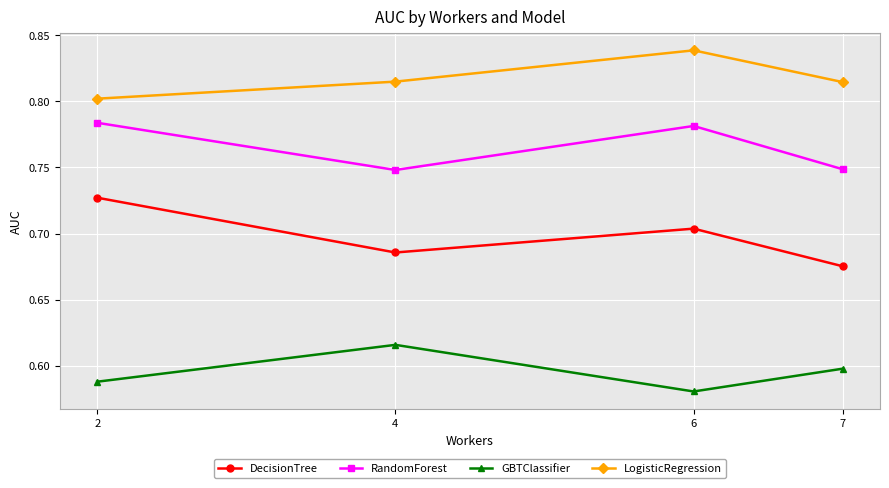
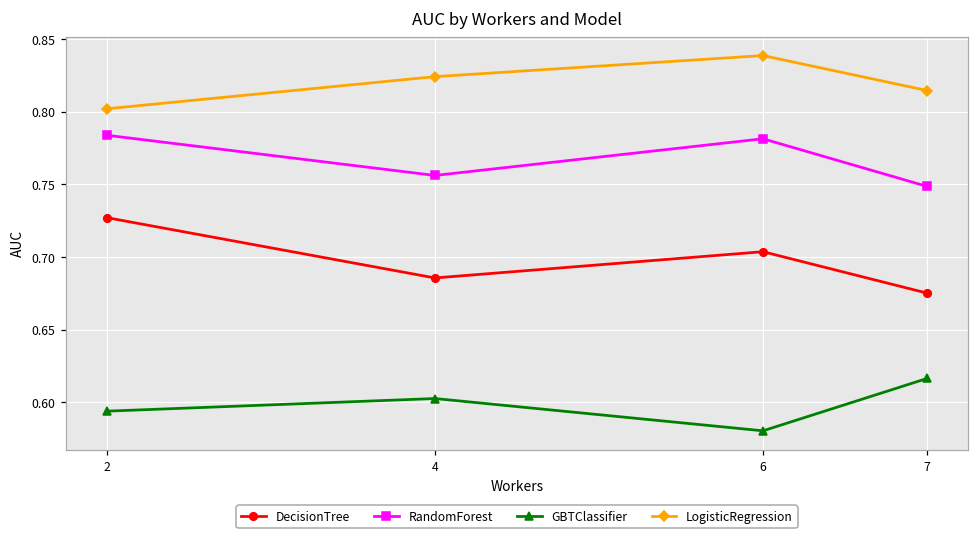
  {
    "DecisionTree": {
      "2": 0.727,
      "4": 0.686,
      "6": 0.704,
      "7": 0.675
    },
    "RandomForest": {
      "2": 0.784,
-     "4": 0.748,
+     "4": 0.756,
      "6": 0.781,
      "7": 0.749
    },
    "GBTClassifier": {
-     "2": 0.588,
-     "4": 0.616,
+     "2": 0.594,
+     "4": 0.603,
      "6": 0.580,
-     "7": 0.598
+     "7": 0.616
    },
    "LogisticRegression": {
      "2": 0.802,
-     "4": 0.815,
+     "4": 0.824,
      "6": 0.839,
      "7": 0.815
    }
  }
